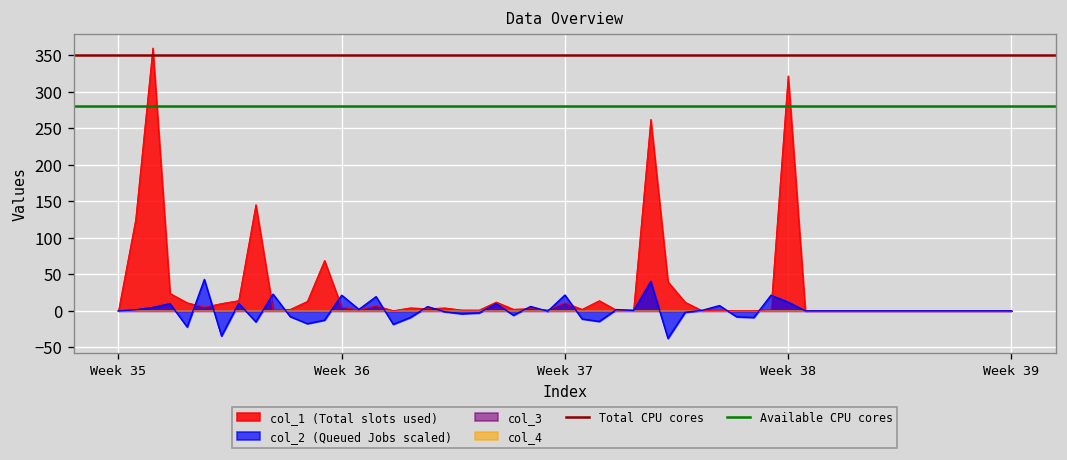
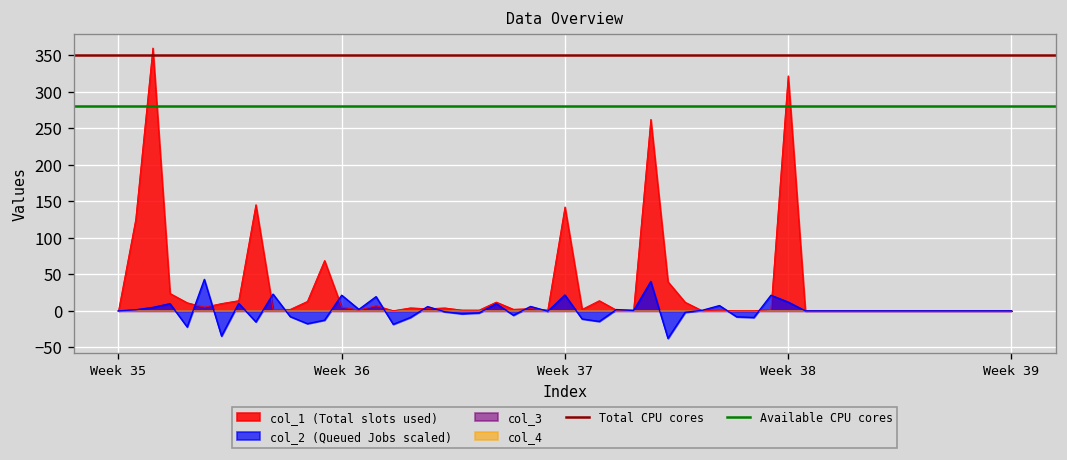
  {
    "col_1 (Total slots used)": {
      "Week 36": 0,
-     "Week 37": 10,
+     "Week 37": 140,
      "Week 38": 320
    },
    "col_4": {
      "Week 36": 0,
      "Week 37": 0,
      "Week 38": 0
    }
  }
